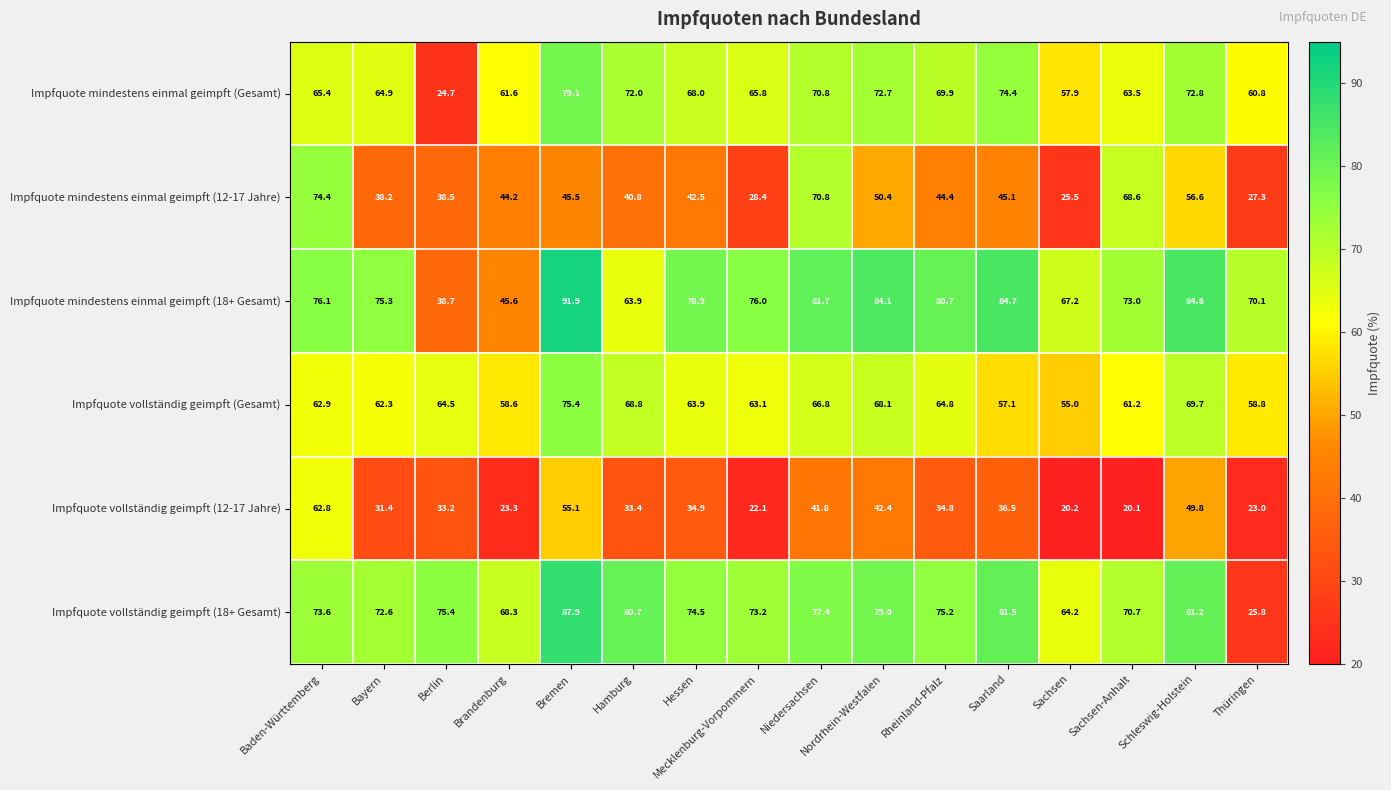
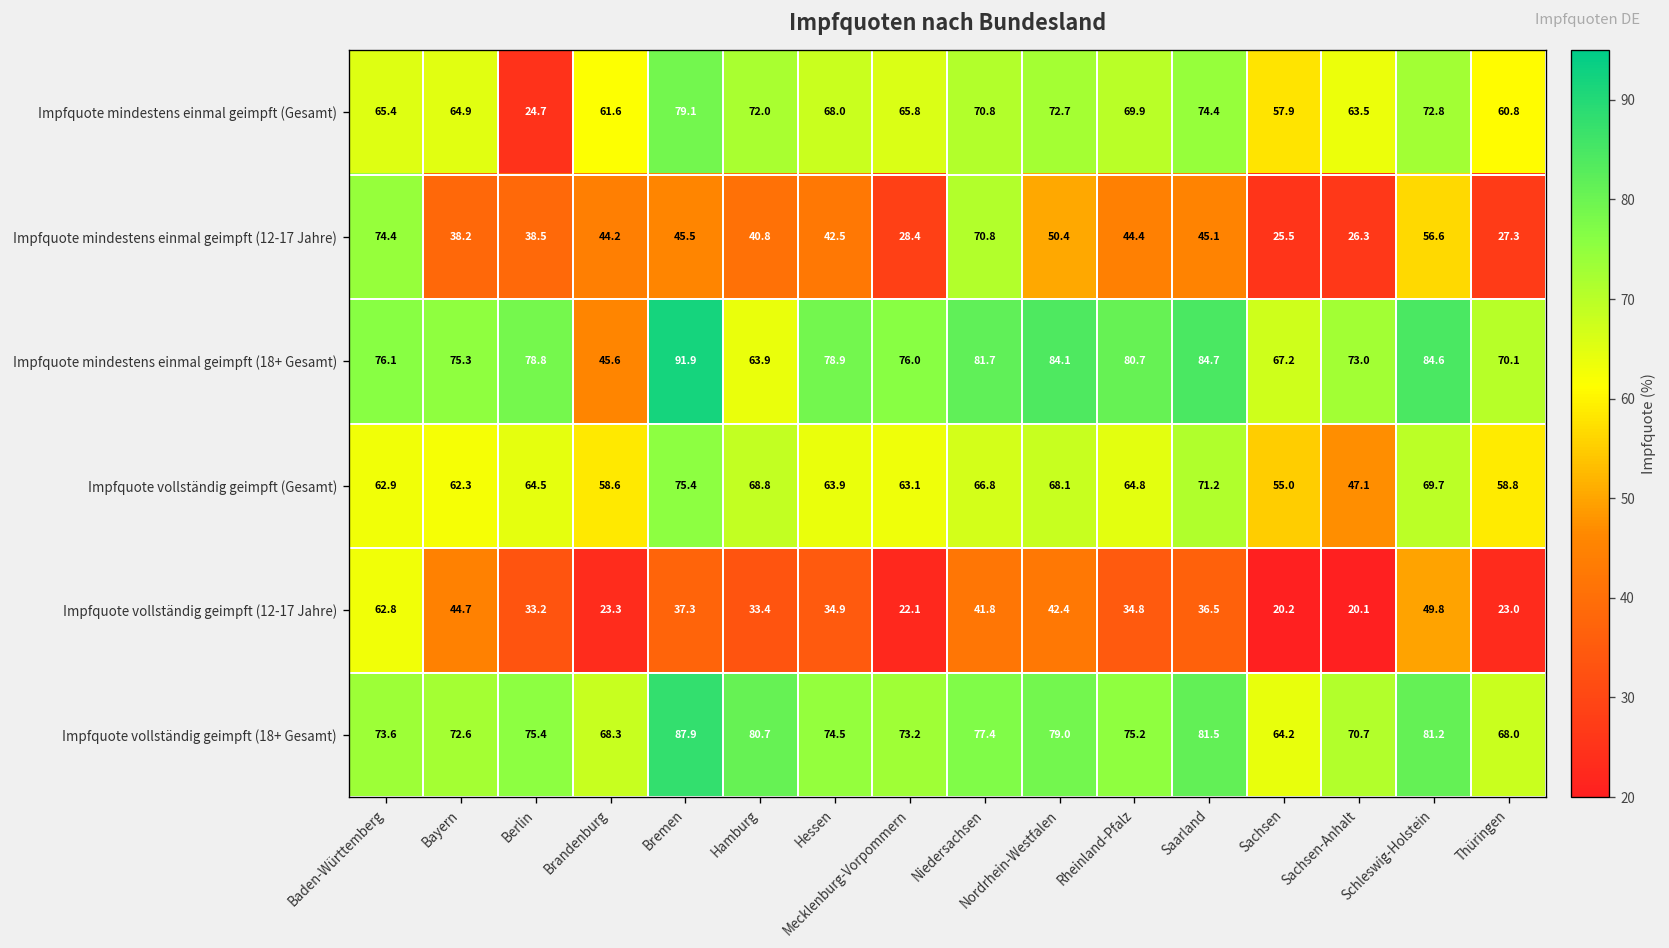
  {
    "Impfquote mindestens einmal geimpft (Gesamt)": {
      "Baden-Württemberg": 65.4,
      "Bayern": 64.9,
      "Berlin": 24.7,
      "Brandenburg": 61.6,
      "Bremen": 79.1,
      "Hamburg": 72.0,
      "Hessen": 68.0,
      "Mecklenburg-Vorpommern": 65.8,
      "Niedersachsen": 70.8,
      "Nordrhein-Westfalen": 72.7,
      "Rheinland-Pfalz": 69.9,
      "Saarland": 74.4,
      "Sachsen": 57.9,
      "Sachsen-Anhalt": 63.5,
      "Schleswig-Holstein": 72.8,
      "Thüringen": 60.8
    },
    "Impfquote mindestens einmal geimpft (12-17 Jahre)": {
      "Baden-Württemberg": 74.4,
      "Bayern": 38.2,
      "Berlin": 38.5,
      "Brandenburg": 44.2,
      "Bremen": 45.5,
      "Hamburg": 40.8,
      "Hessen": 42.5,
      "Mecklenburg-Vorpommern": 28.4,
      "Niedersachsen": 70.8,
      "Nordrhein-Westfalen": 50.4,
      "Rheinland-Pfalz": 44.4,
      "Saarland": 45.1,
      "Sachsen": 25.5,
-     "Sachsen-Anhalt": 68.6,
+     "Sachsen-Anhalt": 26.3,
      "Schleswig-Holstein": 56.6,
      "Thüringen": 27.3
    },
    "Impfquote mindestens einmal geimpft (18+ Gesamt)": {
      "Baden-Württemberg": 76.1,
      "Bayern": 75.3,
-     "Berlin": 38.7,
+     "Berlin": 78.8,
      "Brandenburg": 45.6,
      "Bremen": 91.9,
      "Hamburg": 63.9,
      "Hessen": 78.9,
      "Mecklenburg-Vorpommern": 76.0,
      "Niedersachsen": 81.7,
      "Nordrhein-Westfalen": 84.1,
      "Rheinland-Pfalz": 80.7,
      "Saarland": 84.7,
      "Sachsen": 67.2,
      "Sachsen-Anhalt": 73.0,
      "Schleswig-Holstein": 84.6,
      "Thüringen": 70.1
    },
    "Impfquote vollständig geimpft (Gesamt)": {
      "Baden-Württemberg": 62.9,
      "Bayern": 62.3,
      "Berlin": 64.5,
      "Brandenburg": 58.6,
      "Bremen": 75.4,
      "Hamburg": 68.8,
      "Hessen": 63.9,
      "Mecklenburg-Vorpommern": 63.1,
      "Niedersachsen": 66.8,
      "Nordrhein-Westfalen": 68.1,
      "Rheinland-Pfalz": 64.8,
-     "Saarland": 57.1,
+     "Saarland": 71.2,
      "Sachsen": 55.0,
-     "Sachsen-Anhalt": 61.2,
+     "Sachsen-Anhalt": 47.1,
      "Schleswig-Holstein": 69.7,
      "Thüringen": 58.8
    },
    "Impfquote vollständig geimpft (12-17 Jahre)": {
      "Baden-Württemberg": 62.8,
-     "Bayern": 31.4,
+     "Bayern": 44.7,
      "Berlin": 33.2,
      "Brandenburg": 23.3,
-     "Bremen": 55.1,
+     "Bremen": 37.3,
      "Hamburg": 33.4,
      "Hessen": 34.9,
      "Mecklenburg-Vorpommern": 22.1,
      "Niedersachsen": 41.8,
      "Nordrhein-Westfalen": 42.4,
      "Rheinland-Pfalz": 34.8,
      "Saarland": 36.5,
      "Sachsen": 20.2,
      "Sachsen-Anhalt": 20.1,
      "Schleswig-Holstein": 49.8,
      "Thüringen": 23.0
    },
    "Impfquote vollständig geimpft (18+ Gesamt)": {
      "Baden-Württemberg": 73.6,
      "Bayern": 72.6,
      "Berlin": 75.4,
      "Brandenburg": 68.3,
      "Bremen": 87.9,
      "Hamburg": 80.7,
      "Hessen": 74.5,
      "Mecklenburg-Vorpommern": 73.2,
      "Niedersachsen": 77.4,
      "Nordrhein-Westfalen": 79.0,
      "Rheinland-Pfalz": 75.2,
      "Saarland": 81.5,
      "Sachsen": 64.2,
      "Sachsen-Anhalt": 70.7,
      "Schleswig-Holstein": 81.2,
-     "Thüringen": 25.8
+     "Thüringen": 68.0
    }
  }
